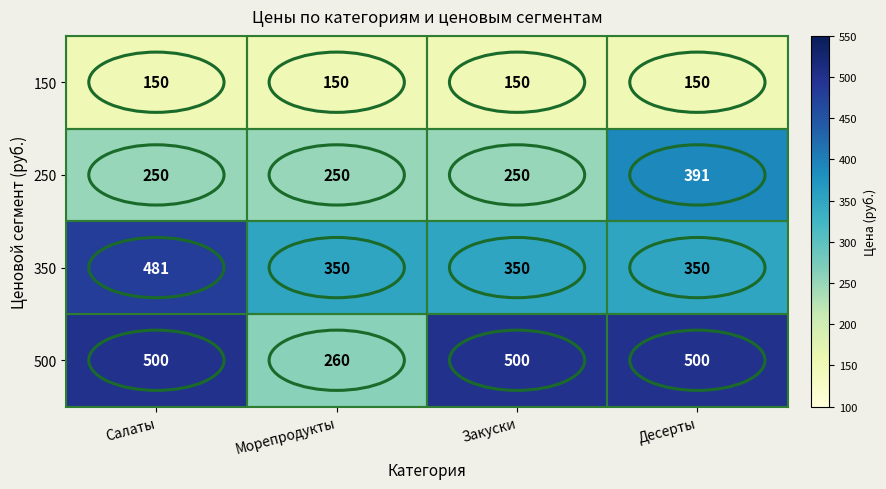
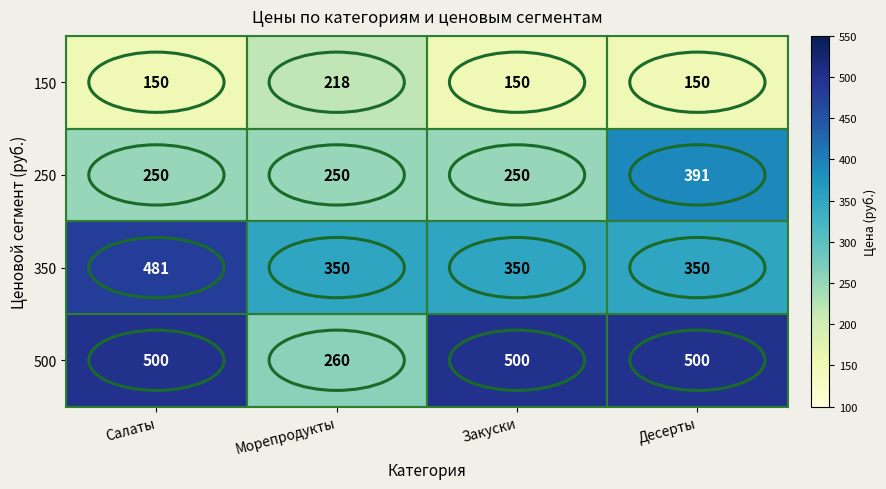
  {
    "150": {
      "Салаты": 150,
-     "Морепродукты": 150,
+     "Морепродукты": 218,
      "Закуски": 150,
      "Десерты": 150
    },
    "250": {
      "Салаты": 250,
      "Морепродукты": 250,
      "Закуски": 250,
      "Десерты": 391
    },
    "350": {
      "Салаты": 481,
      "Морепродукты": 350,
      "Закуски": 350,
      "Десерты": 350
    },
    "500": {
      "Салаты": 500,
      "Морепродукты": 260,
      "Закуски": 500,
      "Десерты": 500
    }
  }
